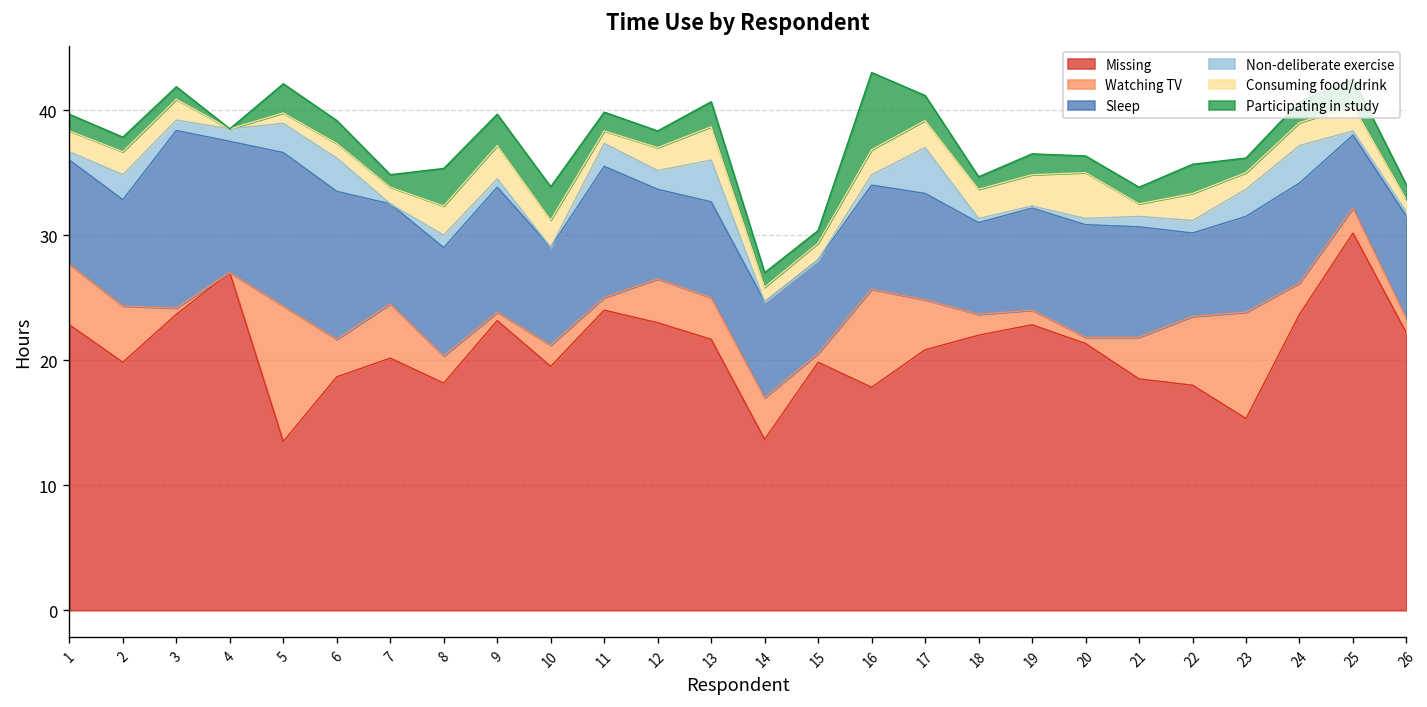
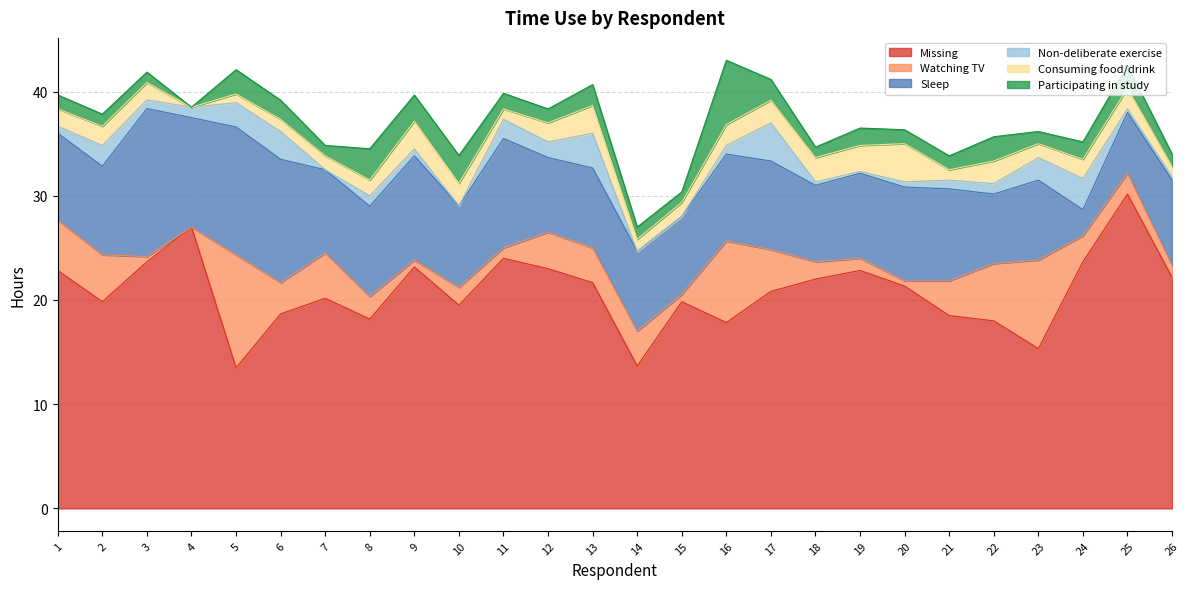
  {
    "Missing": {
      "1": 22.8,
      "2": 19.8,
      "3": 23.7,
      "5": 13.5,
      "6": 18.7,
      "7": 20.2,
      "8": 18.2,
      "9": 23.2,
      "10": 19.5,
      "11": 24.0,
      "12": 23.0,
      "13": 21.7,
      "14": 13.7,
      "15": 19.8,
      "16": 17.8,
      "17": 20.8,
      "18": 22.0,
      "19": 22.8,
      "20": 21.3,
      "21": 18.5,
      "22": 18.0,
      "23": 15.3,
      "24": 23.7,
      "25": 30.2,
      "26": 22.2
    },
    "Watching TV": {
      "1": 4.8,
      "2": 4.5,
      "3": 0.5,
      "5": 10.8,
      "6": 3.0,
      "7": 4.3,
      "8": 2.2,
      "9": 0.7,
      "10": 1.7,
      "11": 1.0,
      "12": 3.5,
      "13": 3.3,
      "14": 3.3,
      "15": 0.7,
      "16": 7.8,
      "17": 4.0,
      "18": 1.7,
      "19": 1.2,
      "20": 0.5,
      "21": 3.3,
      "22": 5.5,
      "23": 8.5,
      "24": 2.5,
      "25": 2.0,
      "26": 1.2
    },
    "Sleep": {
      "1": 8.3,
      "2": 8.5,
      "3": 14.2,
      "4": 10.5,
      "5": 12.3,
      "6": 11.8,
      "8": 8.7,
      "9": 10.0,
      "11": 10.5,
      "12": 7.2,
      "13": 7.7,
      "16": 8.3,
      "17": 8.5,
      "18": 7.3,
      "20": 9.0,
      "21": 8.8,
      "22": 6.7,
      "23": 7.7,
-     "24": 8.0,
+     "24": 2.5,
      "25": 5.8,
      "26": 8.2
    },
    "Non-deliberate exercise": {
      "1": 0.7,
      "2": 2.0,
      "3": 0.8,
      "5": 2.3,
      "6": 2.7,
      "8": 1.0,
      "9": 0.7,
      "11": 1.8,
      "12": 1.5,
      "13": 3.3,
      "16": 0.8,
      "17": 3.7,
      "18": 0.3,
      "20": 0.5,
      "21": 0.8,
      "22": 1.0,
      "23": 2.2,
      "24": 3.0,
      "25": 0.3,
      "26": 0.3
    },
    "Consuming food/drink": {
      "1": 1.7,
      "2": 1.8,
      "3": 1.7,
      "5": 0.8,
      "6": 1.2,
      "7": 1.3,
-     "8": 2.3,
+     "8": 1.5,
      "9": 2.7,
      "10": 2.2,
      "11": 1.0,
      "12": 1.8,
      "13": 2.7,
      "14": 1.2,
      "15": 1.3,
      "16": 2.0,
      "17": 2.2,
      "18": 2.3,
      "19": 2.5,
      "20": 3.7,
      "21": 1.0,
      "22": 2.2,
      "23": 1.3,
      "24": 1.8,
      "26": 1.0
    },
    "Participating in study": {
      "1": 1.3,
      "2": 1.2,
      "3": 1.0,
      "5": 2.3,
      "6": 1.8,
      "7": 1.0,
      "8": 3.0,
      "9": 2.5,
      "10": 2.7,
      "11": 1.5,
      "12": 1.3,
      "13": 2.0,
      "14": 1.2,
      "15": 1.0,
      "16": 6.2,
      "17": 2.0,
      "18": 1.0,
      "19": 1.7,
      "20": 1.3,
      "21": 1.3,
      "22": 2.3,
      "23": 1.2,
      "26": 1.2
    }
  }
